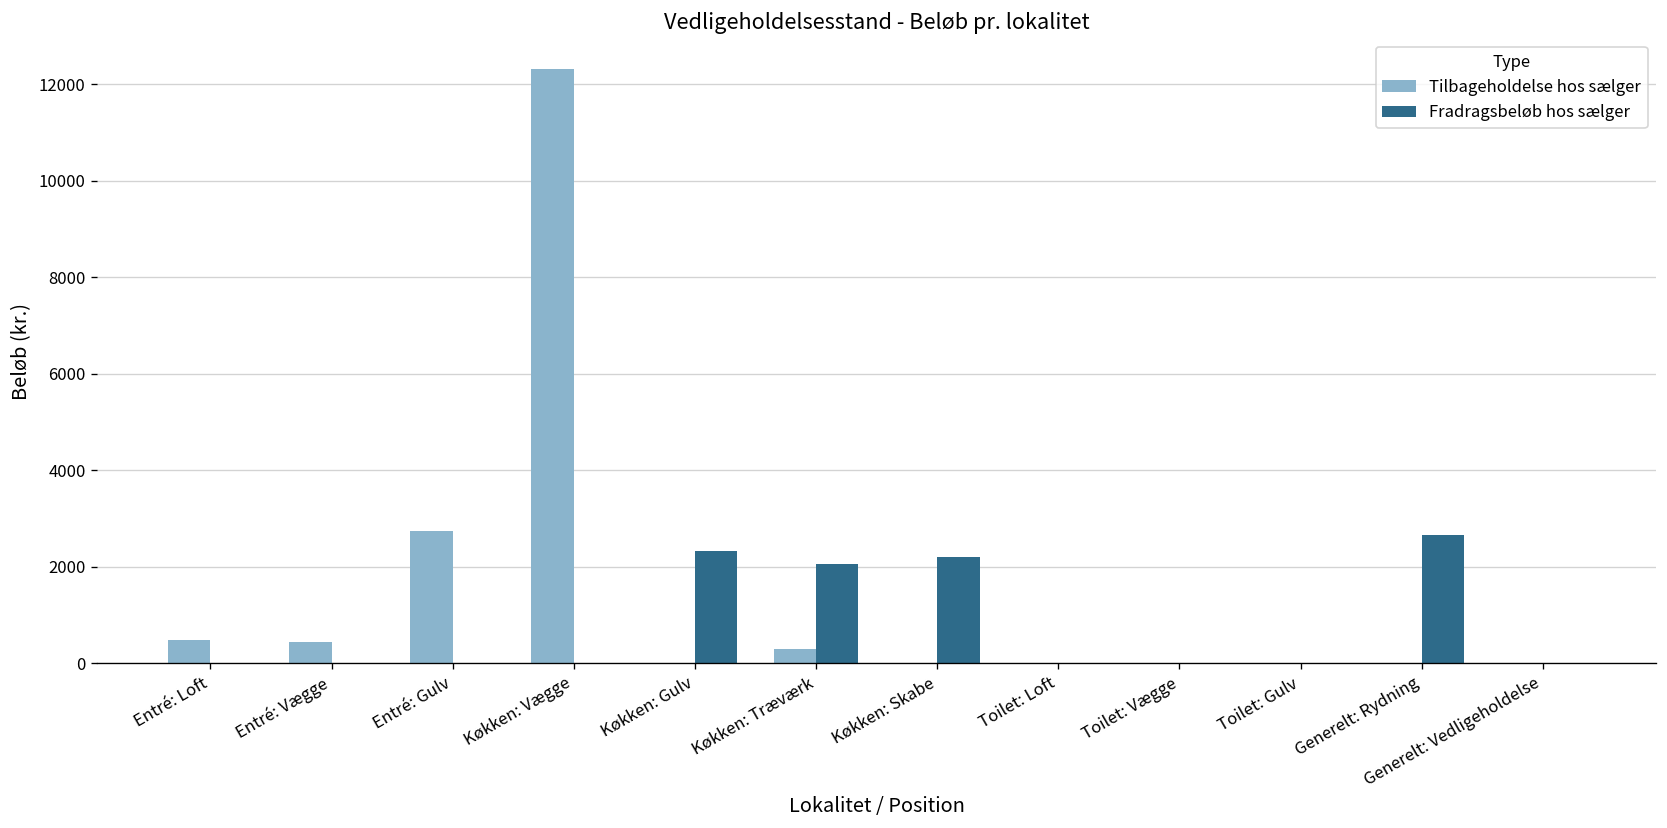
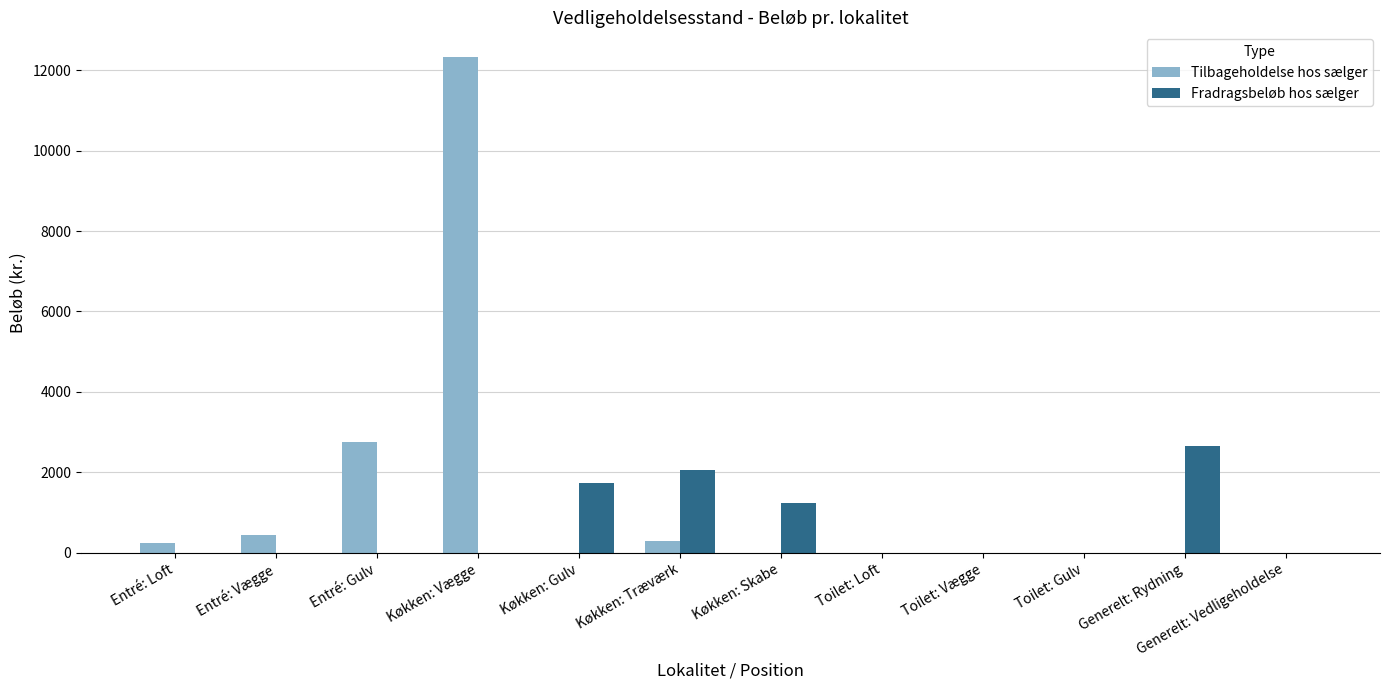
  {
    "Tilbageholdelse hos sælger": {
-     "Entré: Loft": 500,
+     "Entré: Loft": 200,
      "Entré: Vægge": 400,
      "Entré: Gulv": 2700,
      "Køkken: Vægge": 12300,
      "Køkken: Gulv": 0,
      "Køkken: Træværk": 300,
      "Køkken: Skabe": 0,
      "Toilet: Loft": 0,
      "Toilet: Vægge": 0,
      "Toilet: Gulv": 0,
      "Generelt: Rydning": 0,
      "Generelt: Vedligeholdelse": 0
    },
    "Fradragsbeløb hos sælger": {
      "Entré: Loft": 0,
      "Entré: Vægge": 0,
      "Entré: Gulv": 0,
      "Køkken: Vægge": 0,
-     "Køkken: Gulv": 2300,
+     "Køkken: Gulv": 1700,
      "Køkken: Træværk": 2100,
-     "Køkken: Skabe": 2200,
+     "Køkken: Skabe": 1200,
      "Toilet: Loft": 0,
      "Toilet: Vægge": 0,
      "Toilet: Gulv": 0,
      "Generelt: Rydning": 2700,
      "Generelt: Vedligeholdelse": 0
    }
  }
